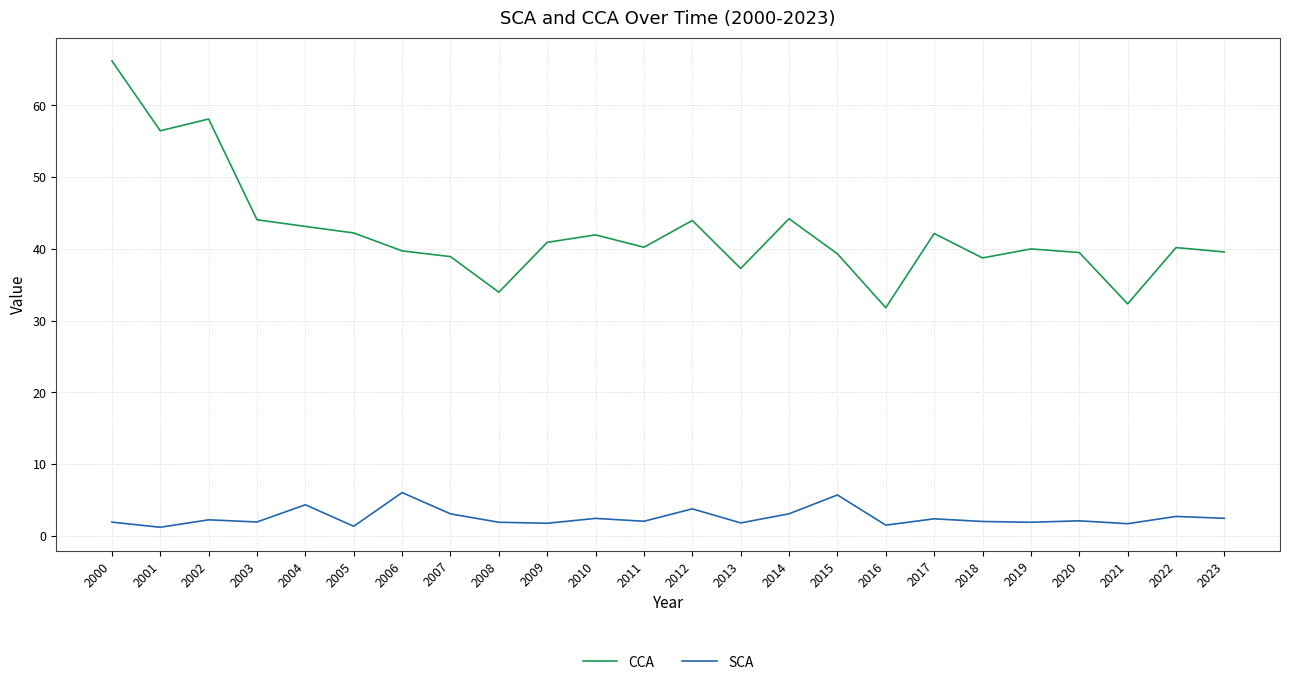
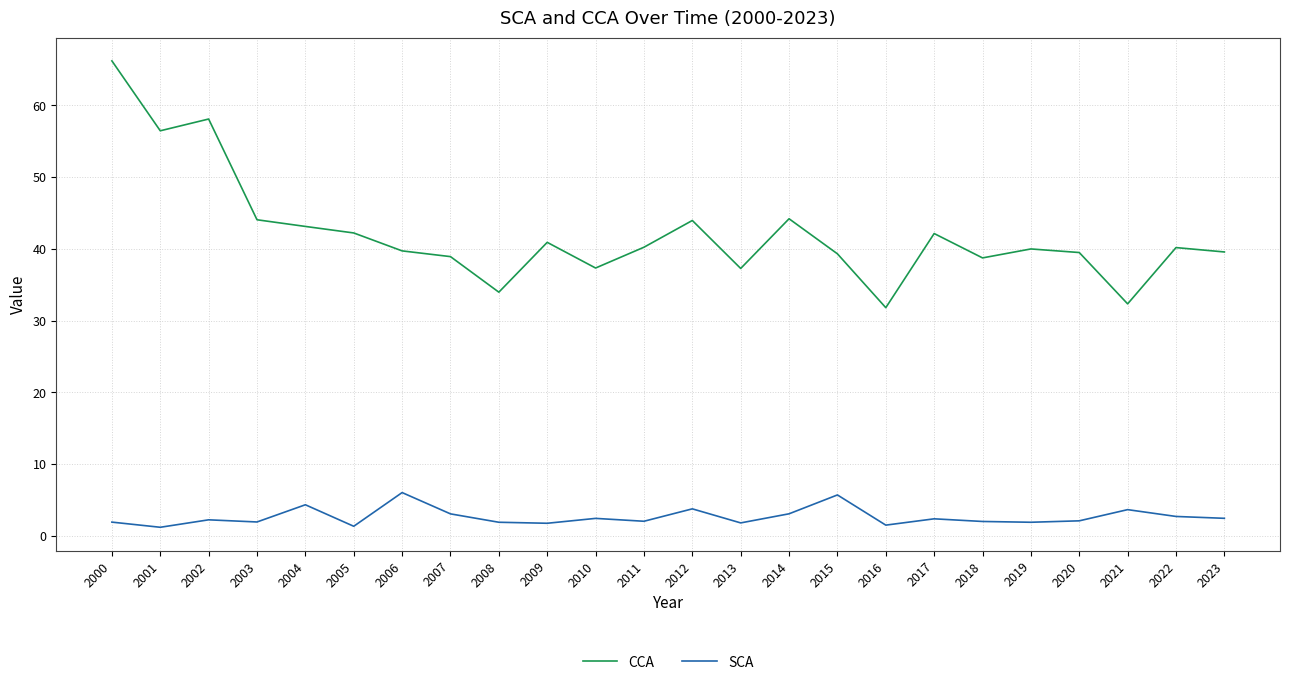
  {
    "CCA": {
      "2000": 66,
      "2001": 56,
      "2002": 58,
      "2003": 44,
      "2004": 43,
      "2005": 42,
      "2006": 40,
      "2007": 39,
      "2008": 34,
      "2009": 41,
-     "2010": 42,
+     "2010": 37,
      "2011": 40,
      "2012": 44,
      "2013": 37,
      "2014": 44,
      "2015": 39,
      "2016": 32,
      "2017": 42,
      "2018": 39,
      "2019": 40,
      "2020": 39,
      "2021": 32,
      "2022": 40,
      "2023": 40
    },
    "SCA": {
      "2000": 2,
      "2001": 1,
      "2002": 2,
      "2003": 2,
      "2004": 4,
      "2005": 1,
      "2006": 6,
      "2007": 3,
      "2008": 2,
      "2009": 2,
      "2010": 2,
      "2011": 2,
      "2012": 4,
      "2013": 2,
      "2014": 3,
      "2015": 6,
      "2016": 1,
      "2017": 2,
      "2018": 2,
      "2019": 2,
      "2020": 2,
-     "2021": 2,
+     "2021": 4,
      "2022": 3,
      "2023": 2
    }
  }
